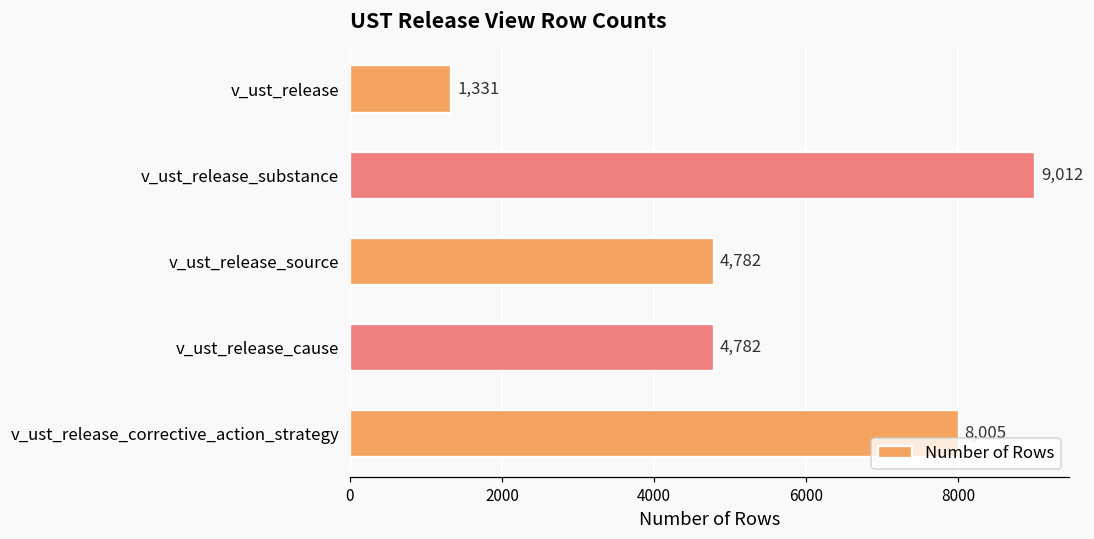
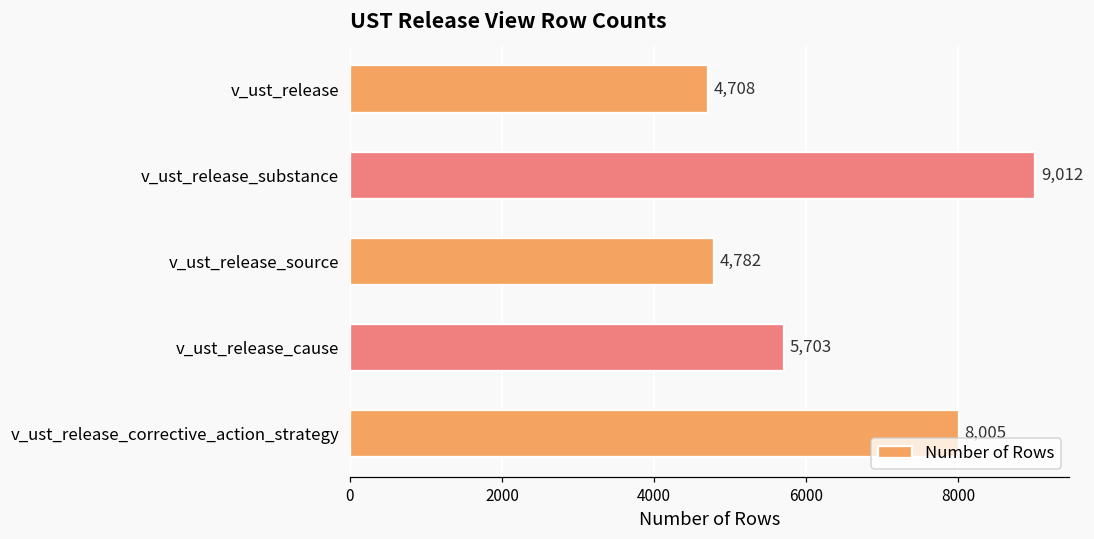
  {
-   "v_ust_release": "1,331",
+   "v_ust_release": "4,708",
    "v_ust_release_substance": "9,012",
    "v_ust_release_source": "4,782",
-   "v_ust_release_cause": "4,782"
+   "v_ust_release_cause": "5,703"
  }
